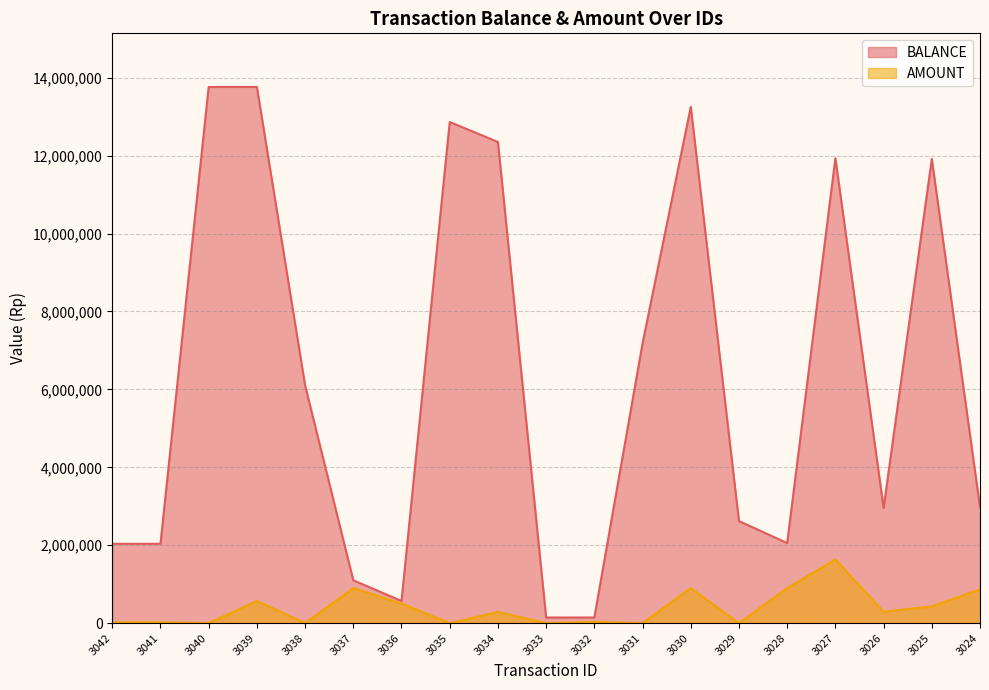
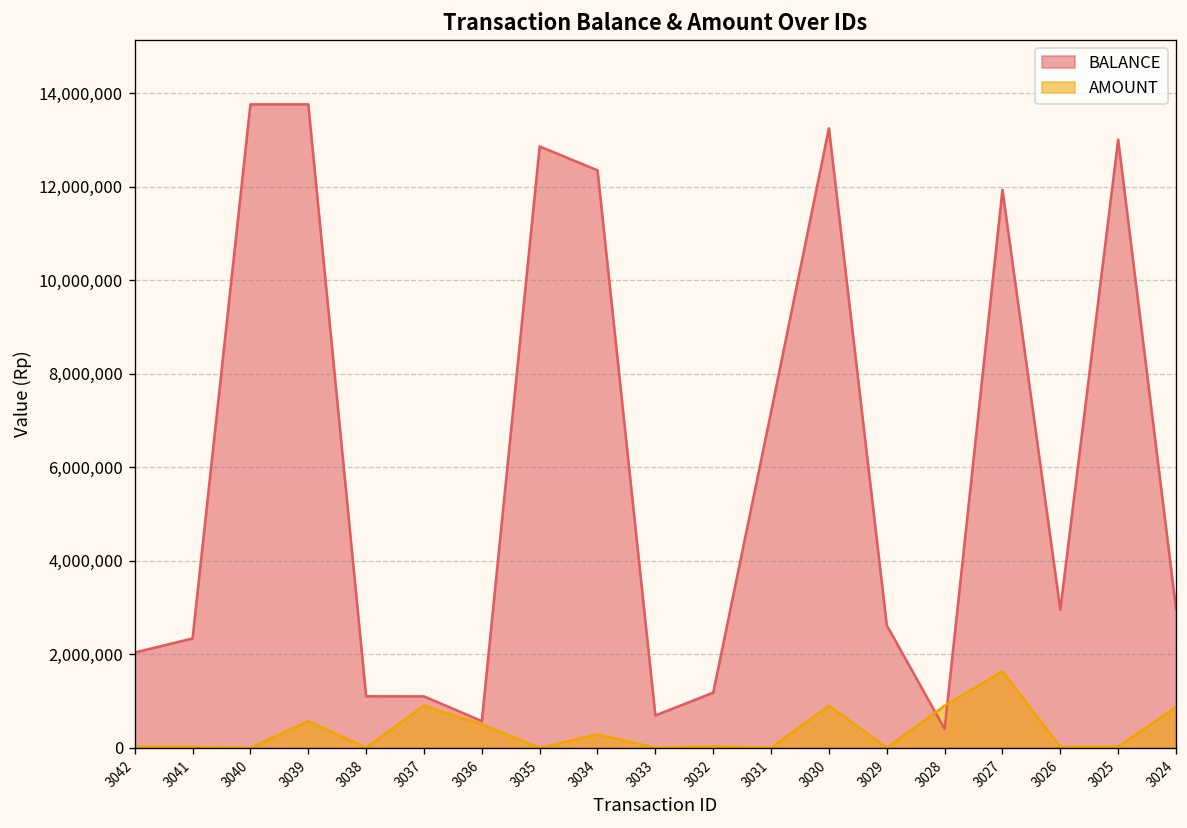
  {
    "BALANCE": {
      "3042": "2,000,000",
-     "3041": "2,000,000",
+     "3041": "2,300,000",
      "3040": "13,800,000",
      "3039": "13,800,000",
-     "3038": "6,100,000",
+     "3038": "1,100,000",
      "3037": "1,100,000",
      "3036": "600,000",
      "3035": "12,900,000",
      "3034": "12,400,000",
-     "3033": "100,000",
-     "3032": "100,000",
+     "3033": "700,000",
+     "3032": "1,200,000",
      "3031": "7,200,000",
      "3030": "13,300,000",
      "3029": "2,600,000",
-     "3028": "2,100,000",
+     "3028": "400,000",
      "3027": "11,900,000",
      "3026": "3,000,000",
-     "3025": "11,900,000",
+     "3025": "13,000,000",
      "3024": "3,000,000"
    },
    "AMOUNT": {
      "3042": "0",
      "3041": "0",
      "3040": "0",
      "3039": "600,000",
      "3038": "0",
      "3037": "900,000",
      "3036": "500,000",
      "3035": "0",
      "3034": "300,000",
      "3033": "0",
      "3032": "0",
      "3031": "0",
      "3030": "900,000",
      "3029": "0",
      "3028": "900,000",
      "3027": "1,600,000",
-     "3026": "300,000",
-     "3025": "400,000",
+     "3026": "0",
+     "3025": "0",
      "3024": "900,000"
    }
  }
